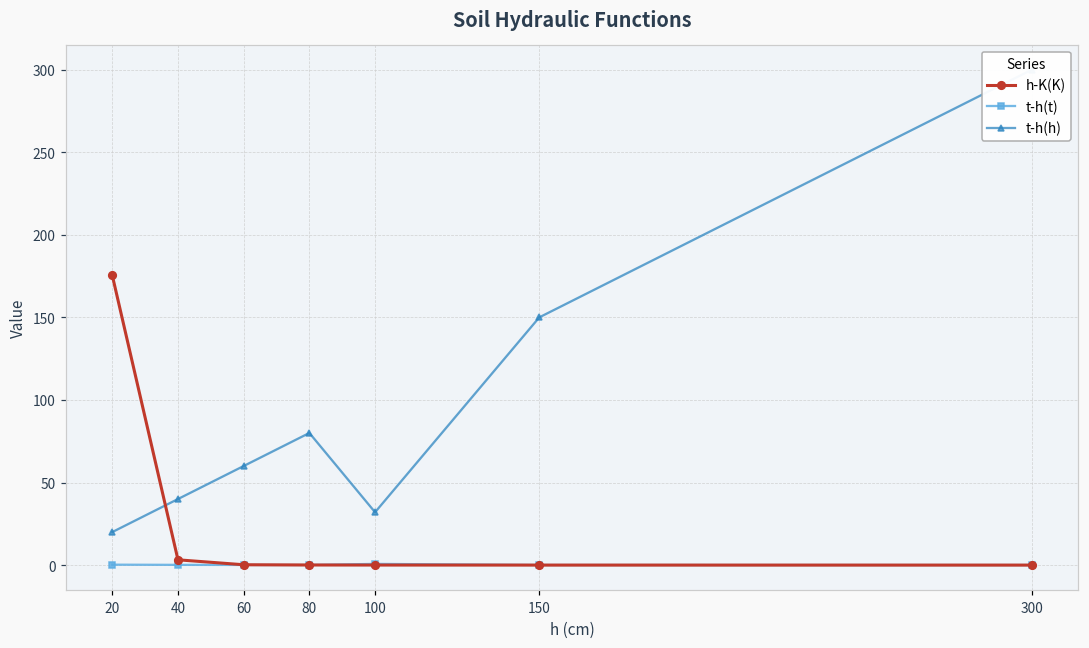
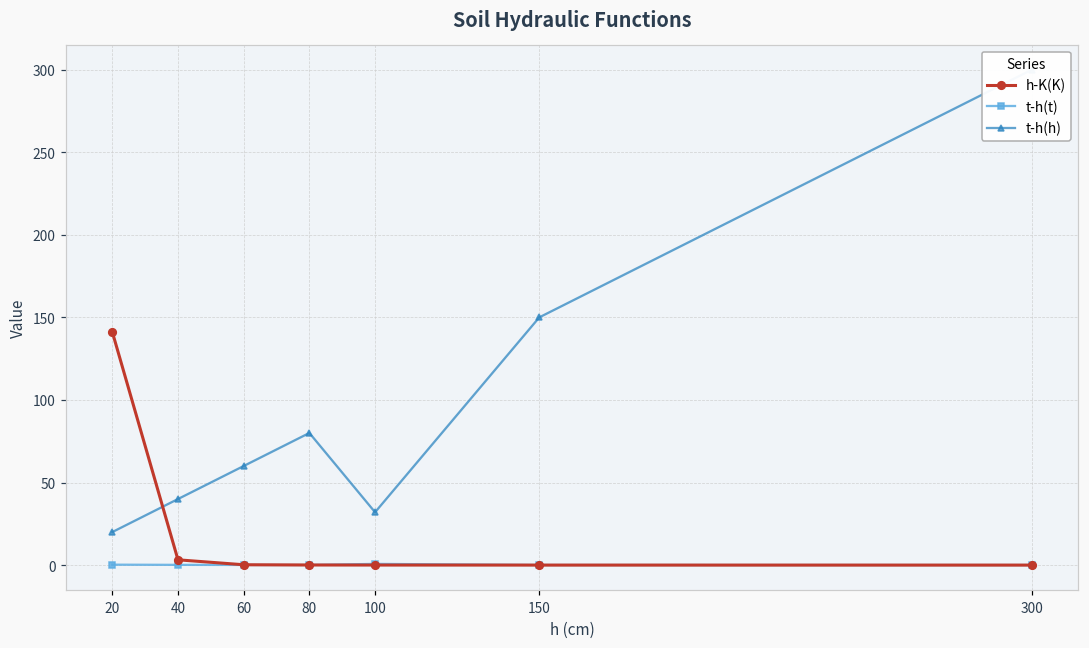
  {
    "h-K(K)": {
-     "20": 175,
+     "20": 141,
      "40": 3
    }
  }
